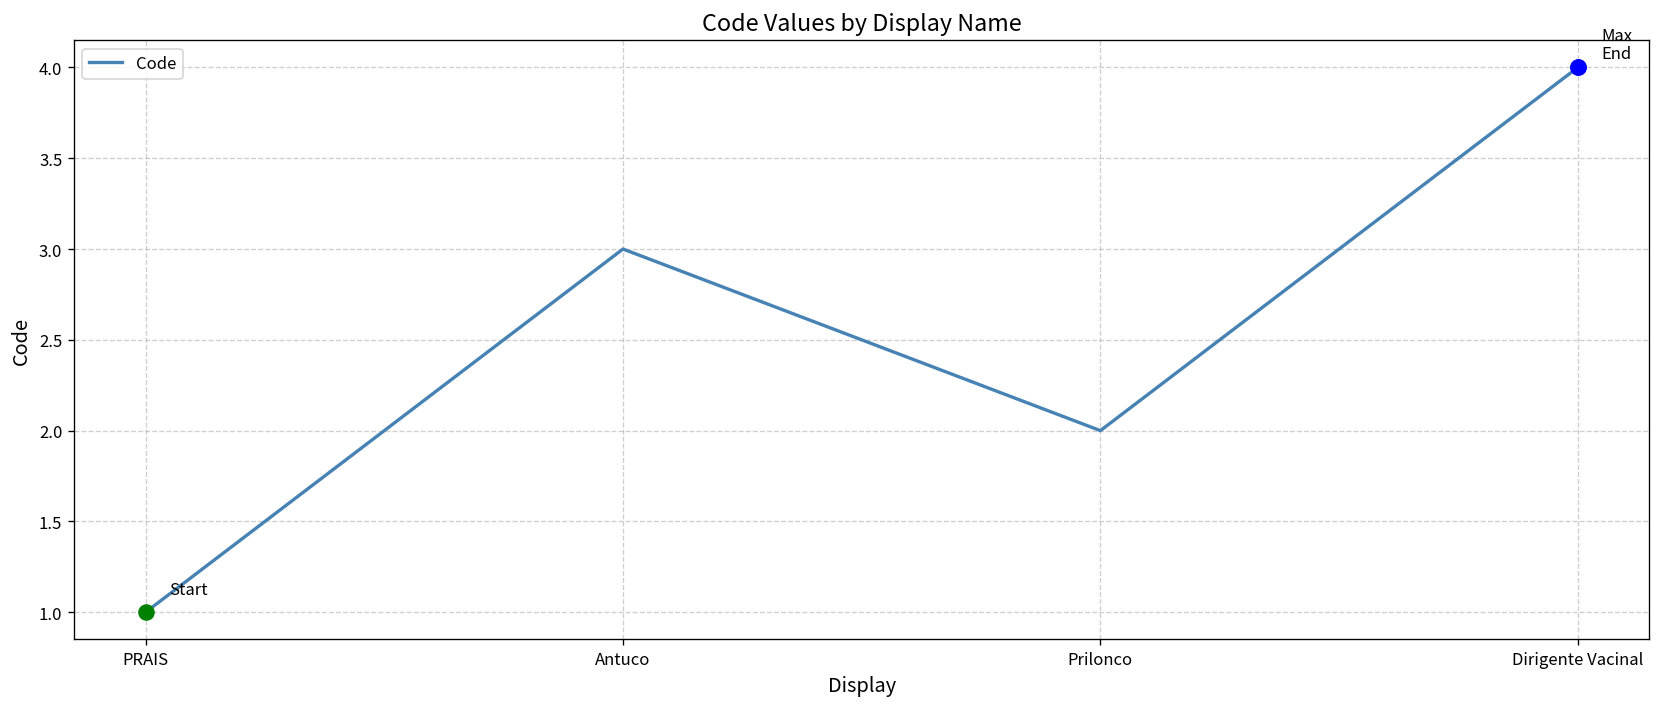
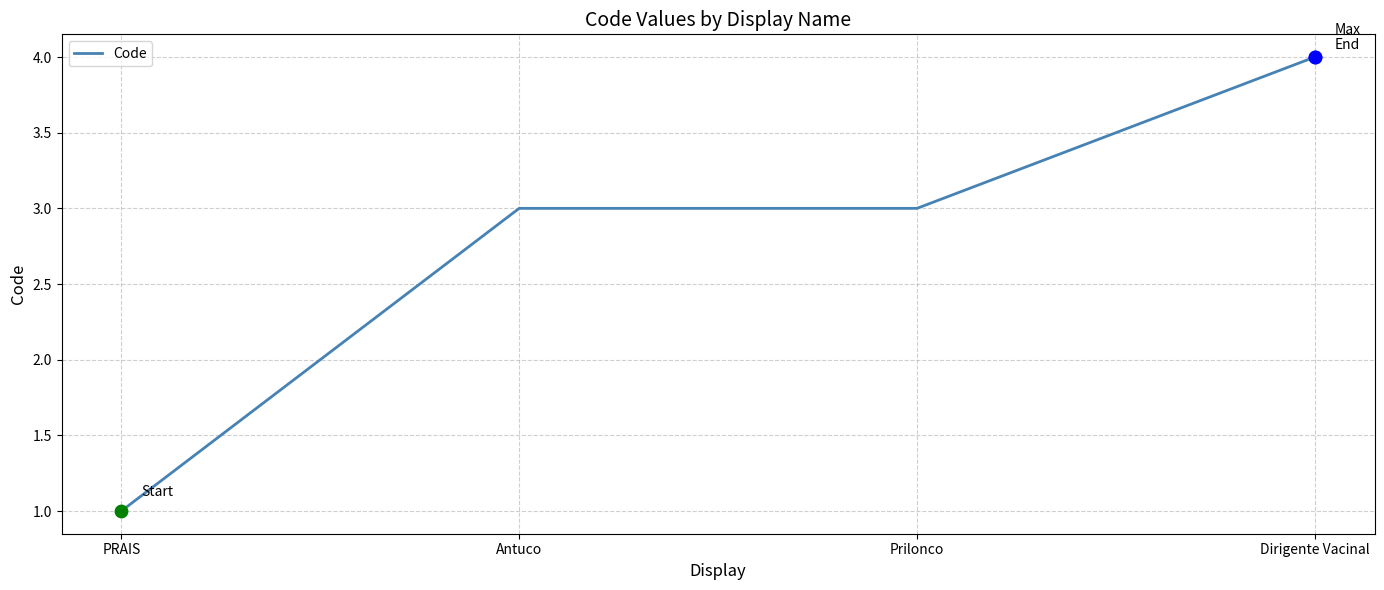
  {
    "Code": {
      "Antuco": 3,
-     "Prilonco": 2
+     "Prilonco": 3
    }
  }
